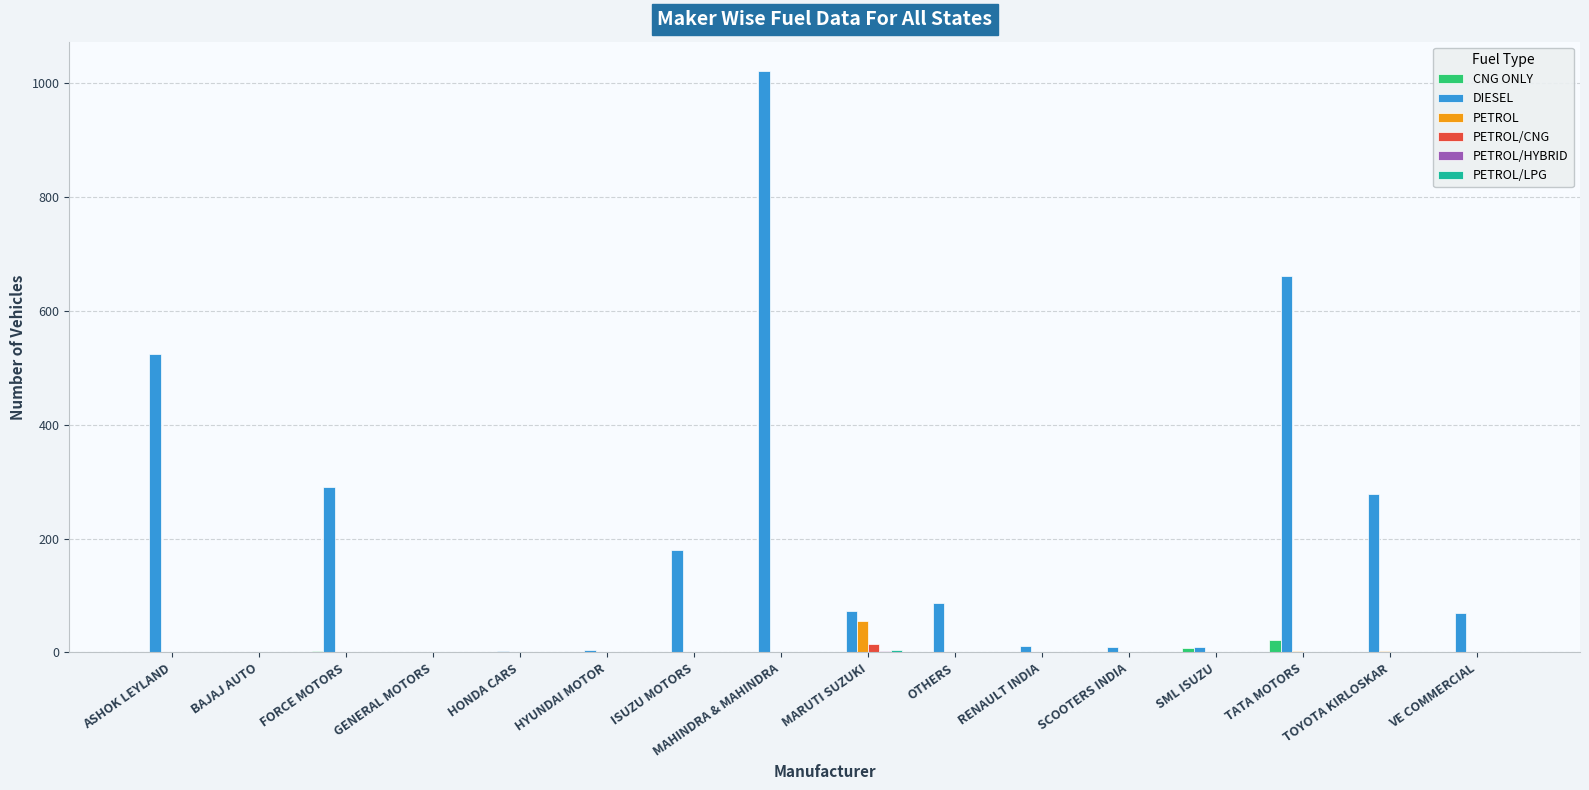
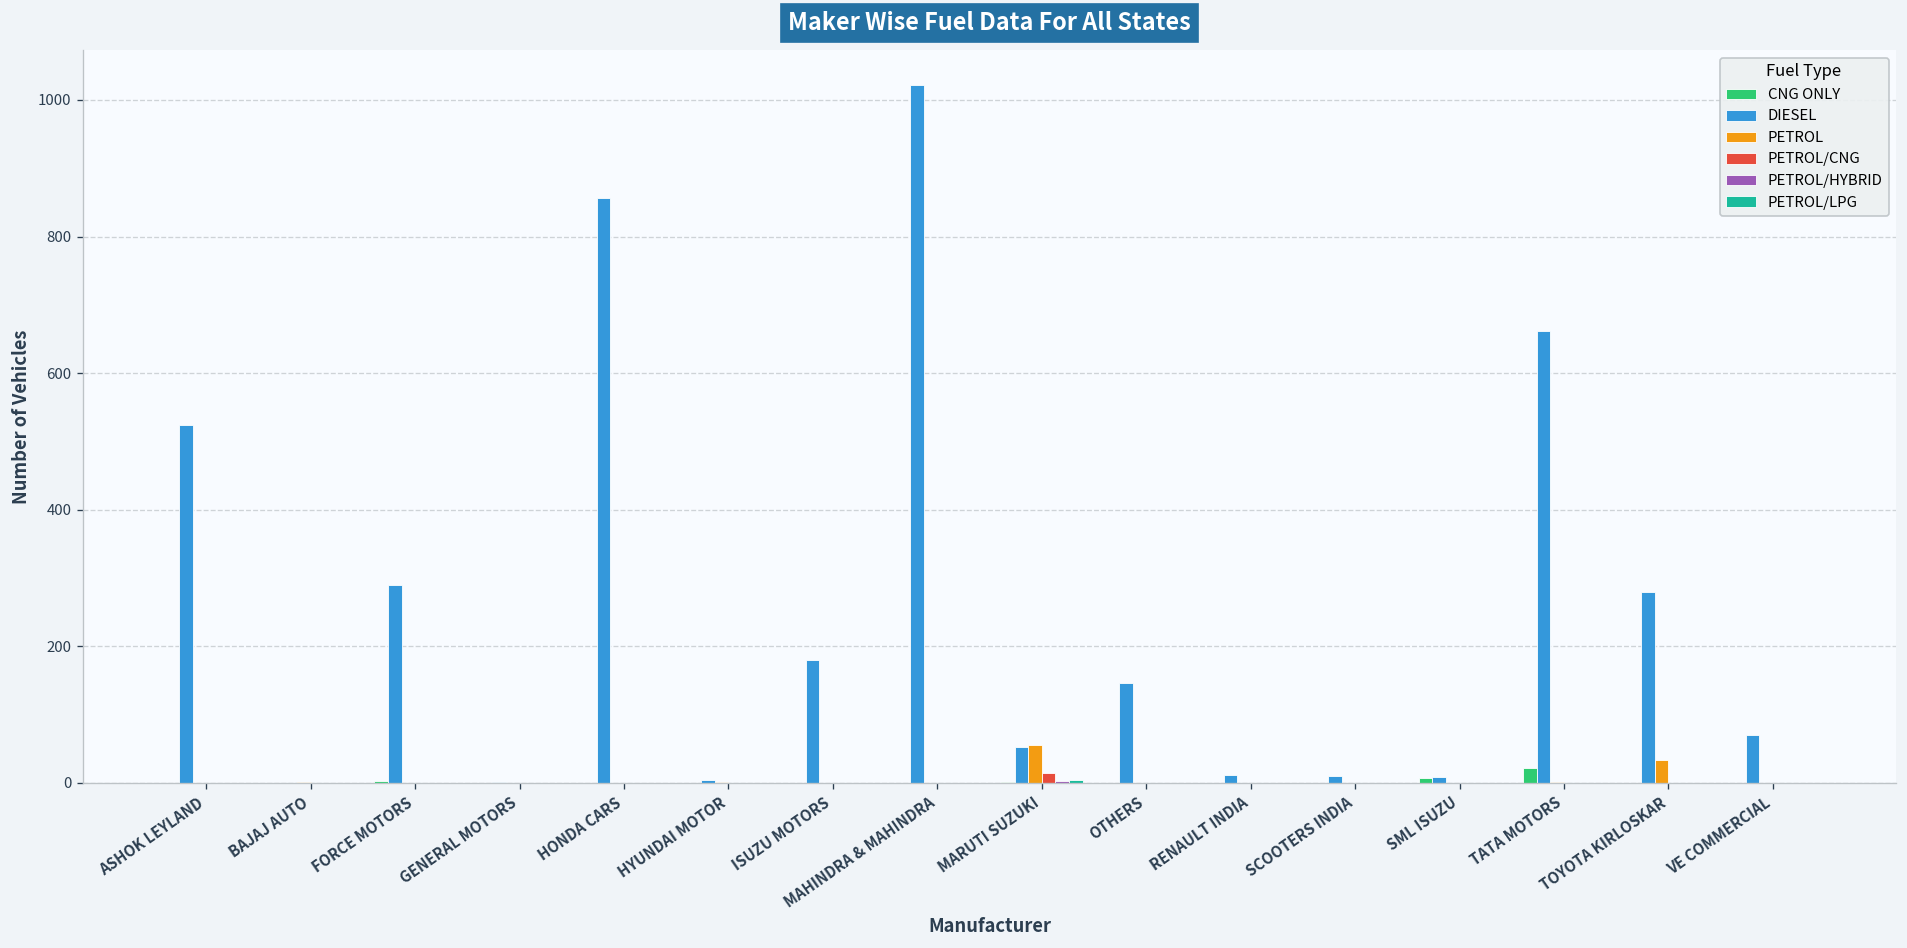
  {
    "DIESEL": {
      "ASHOK LEYLAND": 520,
      "BAJAJ AUTO": 0,
      "FORCE MOTORS": 290,
-     "HONDA CARS": 0,
+     "HONDA CARS": 860,
      "ISUZU MOTORS": 180,
      "MAHINDRA & MAHINDRA": 1020,
-     "MARUTI SUZUKI": 70,
-     "OTHERS": 90,
+     "MARUTI SUZUKI": 50,
+     "OTHERS": 150,
      "RENAULT INDIA": 10,
      "SCOOTERS INDIA": 10,
      "SML ISUZU": 10,
      "TATA MOTORS": 660,
      "TOYOTA KIRLOSKAR": 280,
      "VE COMMERCIAL": 70
    },
    "PETROL": {
      "ASHOK LEYLAND": 0,
      "FORCE MOTORS": 0,
      "GENERAL MOTORS": 0,
      "HONDA CARS": 0,
      "ISUZU MOTORS": 0,
      "MAHINDRA & MAHINDRA": 0,
      "MARUTI SUZUKI": 60,
      "OTHERS": 0,
      "RENAULT INDIA": 0,
      "SCOOTERS INDIA": 0,
      "SML ISUZU": 0,
-     "TOYOTA KIRLOSKAR": 0,
+     "TOYOTA KIRLOSKAR": 30,
      "VE COMMERCIAL": 0
    },
    "PETROL/CNG": {
      "ASHOK LEYLAND": 0,
      "BAJAJ AUTO": 0,
      "FORCE MOTORS": 0,
      "GENERAL MOTORS": 0,
      "HONDA CARS": 0,
      "HYUNDAI MOTOR": 0,
      "ISUZU MOTORS": 0,
      "MAHINDRA & MAHINDRA": 0,
      "MARUTI SUZUKI": 10,
      "OTHERS": 0,
      "RENAULT INDIA": 0,
      "SCOOTERS INDIA": 0,
      "SML ISUZU": 0,
      "TATA MOTORS": 0,
      "TOYOTA KIRLOSKAR": 0,
      "VE COMMERCIAL": 0
    },
    "PETROL/HYBRID": {
      "ASHOK LEYLAND": 0,
      "BAJAJ AUTO": 0,
      "FORCE MOTORS": 0,
      "GENERAL MOTORS": 0,
      "HONDA CARS": 0,
      "HYUNDAI MOTOR": 0,
      "ISUZU MOTORS": 0,
      "MAHINDRA & MAHINDRA": 0,
      "OTHERS": 0,
      "RENAULT INDIA": 0,
      "SCOOTERS INDIA": 0,
      "SML ISUZU": 0,
      "TATA MOTORS": 0,
      "TOYOTA KIRLOSKAR": 0,
      "VE COMMERCIAL": 0
    }
  }
